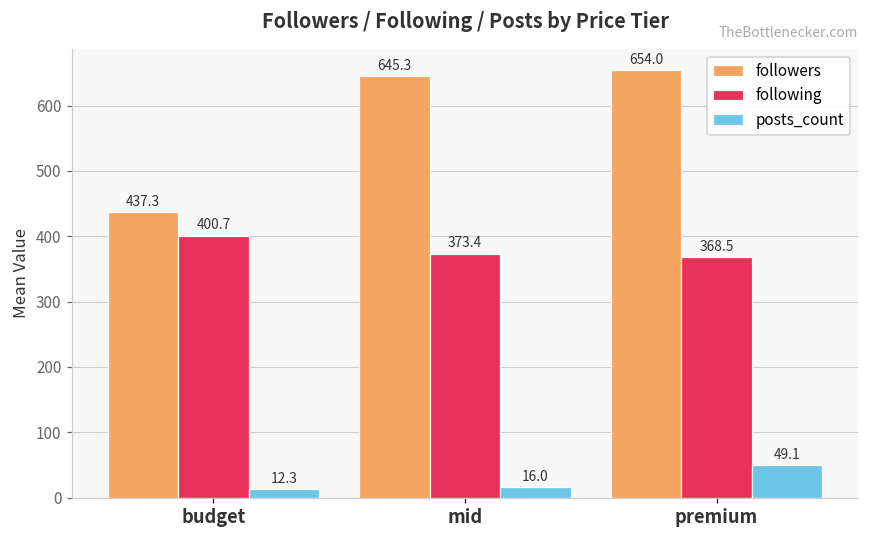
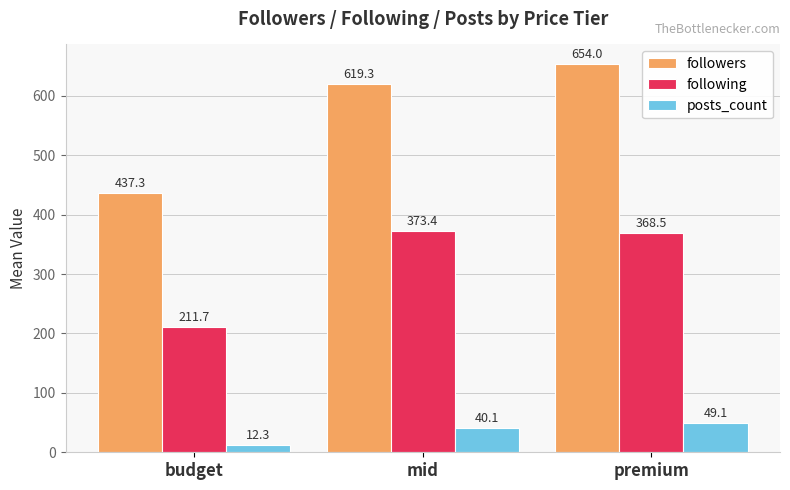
  {
    "followers": {
      "budget": 437.3,
-     "mid": 645.3,
+     "mid": 619.3,
      "premium": 654.0
    },
    "following": {
-     "budget": 400.7,
+     "budget": 211.7,
      "mid": 373.4,
      "premium": 368.5
    },
    "posts_count": {
      "budget": 12.3,
-     "mid": 16.0,
+     "mid": 40.1,
      "premium": 49.1
    }
  }
